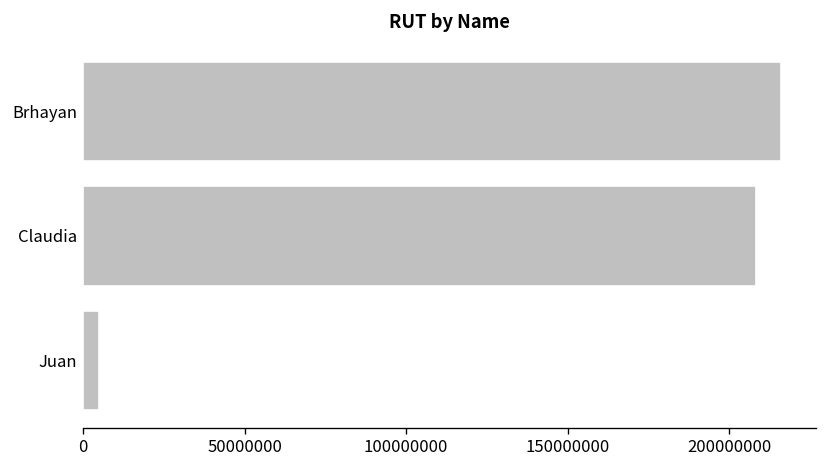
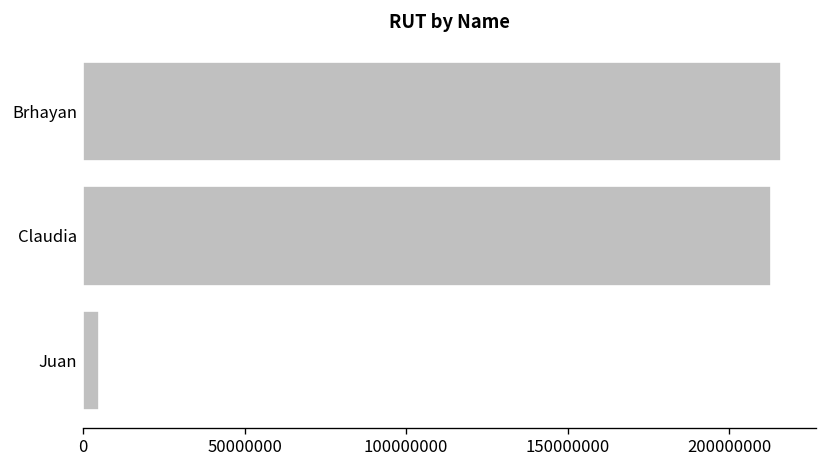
  {
    "Brhayan": 216000000,
-   "Claudia": 208000000,
+   "Claudia": 213000000,
    "Juan": 5000000
  }
